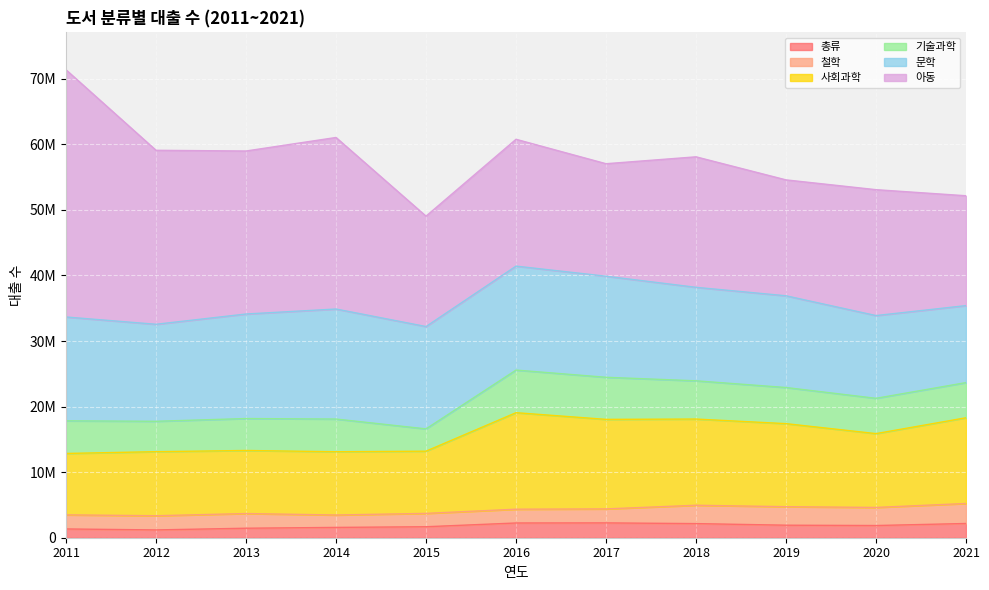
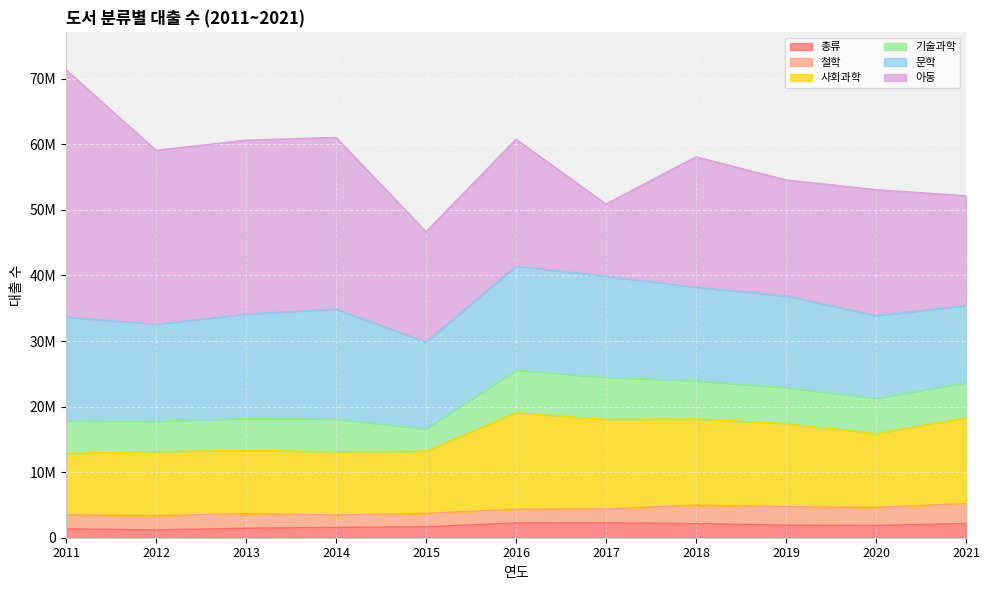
  {
    "사회과학": {
      "2011": 9000000,
      "2012": 10000000,
      "2013": 10000000,
      "2014": 10000000,
      "2015": 9000000,
      "2016": 15000000,
      "2017": 14000000,
      "2018": 13000000,
      "2019": 13000000,
      "2020": 11000000,
      "2021": 13000000
    },
    "기술과학": {
      "2011": 5000000,
      "2012": 5000000,
      "2013": 5000000,
      "2014": 5000000,
      "2015": 3000000,
      "2016": 7000000,
      "2017": 6000000,
      "2018": 6000000,
      "2019": 6000000,
      "2020": 5000000,
      "2021": 5000000
    },
    "문학": {
      "2011": 16000000,
      "2012": 15000000,
      "2013": 16000000,
      "2014": 17000000,
-     "2015": 16000000,
+     "2015": 13000000,
      "2016": 16000000,
      "2017": 15000000,
      "2018": 14000000,
      "2019": 14000000,
      "2020": 13000000,
      "2021": 12000000
    },
    "아동": {
      "2011": 38000000,
      "2012": 27000000,
-     "2013": 25000000,
+     "2013": 27000000,
      "2014": 26000000,
      "2015": 17000000,
      "2016": 19000000,
-     "2017": 17000000,
+     "2017": 11000000,
      "2018": 20000000,
      "2019": 18000000,
      "2020": 19000000,
      "2021": 17000000
    }
  }
